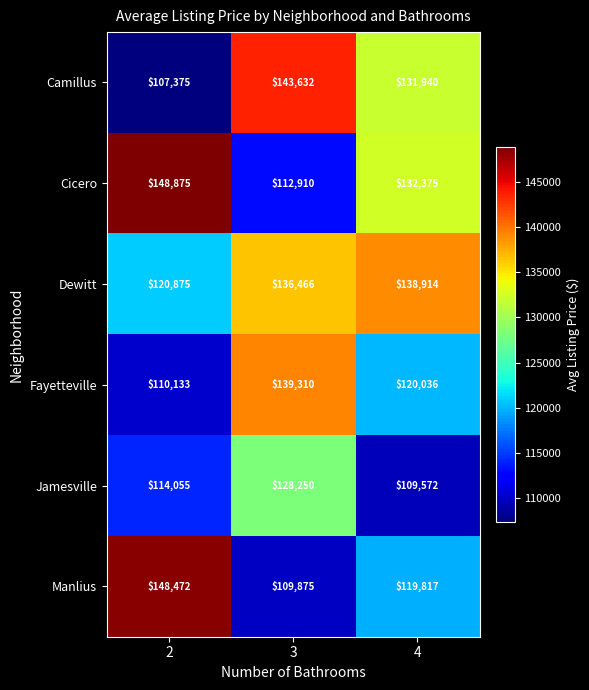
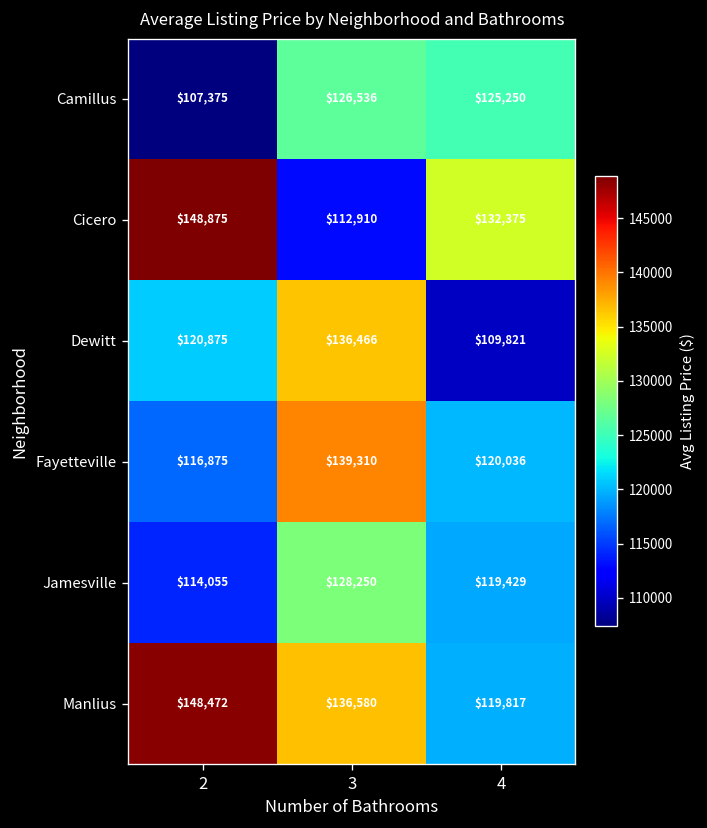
  {
    "Camillus": {
      "2": "$107,375",
-     "3": "$143,632",
-     "4": "$131,940"
+     "3": "$126,536",
+     "4": "$125,250"
    },
    "Cicero": {
      "2": "$148,875",
      "3": "$112,910",
      "4": "$132,375"
    },
    "Dewitt": {
      "2": "$120,875",
      "3": "$136,466",
-     "4": "$138,914"
+     "4": "$109,821"
    },
    "Fayetteville": {
-     "2": "$110,133",
+     "2": "$116,875",
      "3": "$139,310",
      "4": "$120,036"
    },
    "Jamesville": {
      "2": "$114,055",
      "3": "$128,250",
-     "4": "$109,572"
+     "4": "$119,429"
    },
    "Manlius": {
      "2": "$148,472",
-     "3": "$109,875",
+     "3": "$136,580",
      "4": "$119,817"
    }
  }
